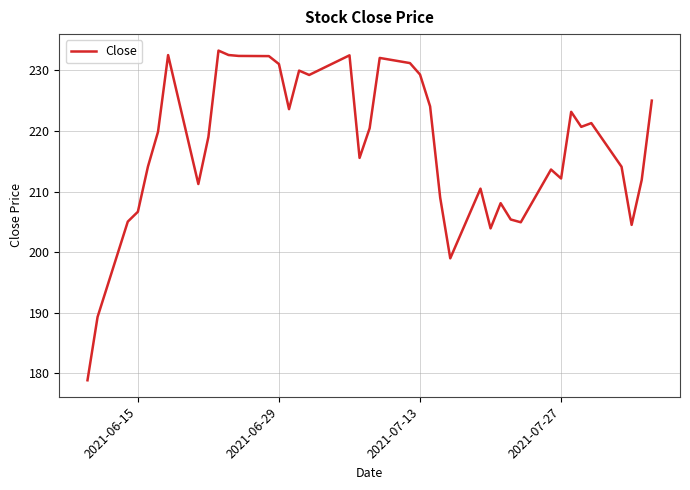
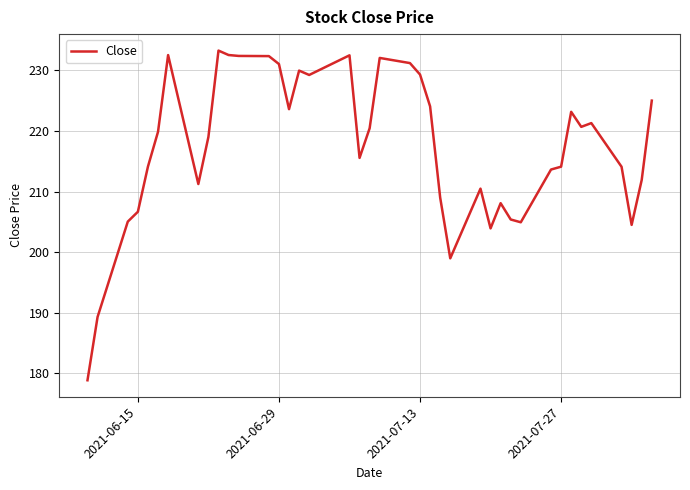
  {
    "2021-06-15": 207,
    "2021-06-29": 231,
    "2021-07-13": 229,
-   "2021-07-27": 212
+   "2021-07-27": 214
  }
